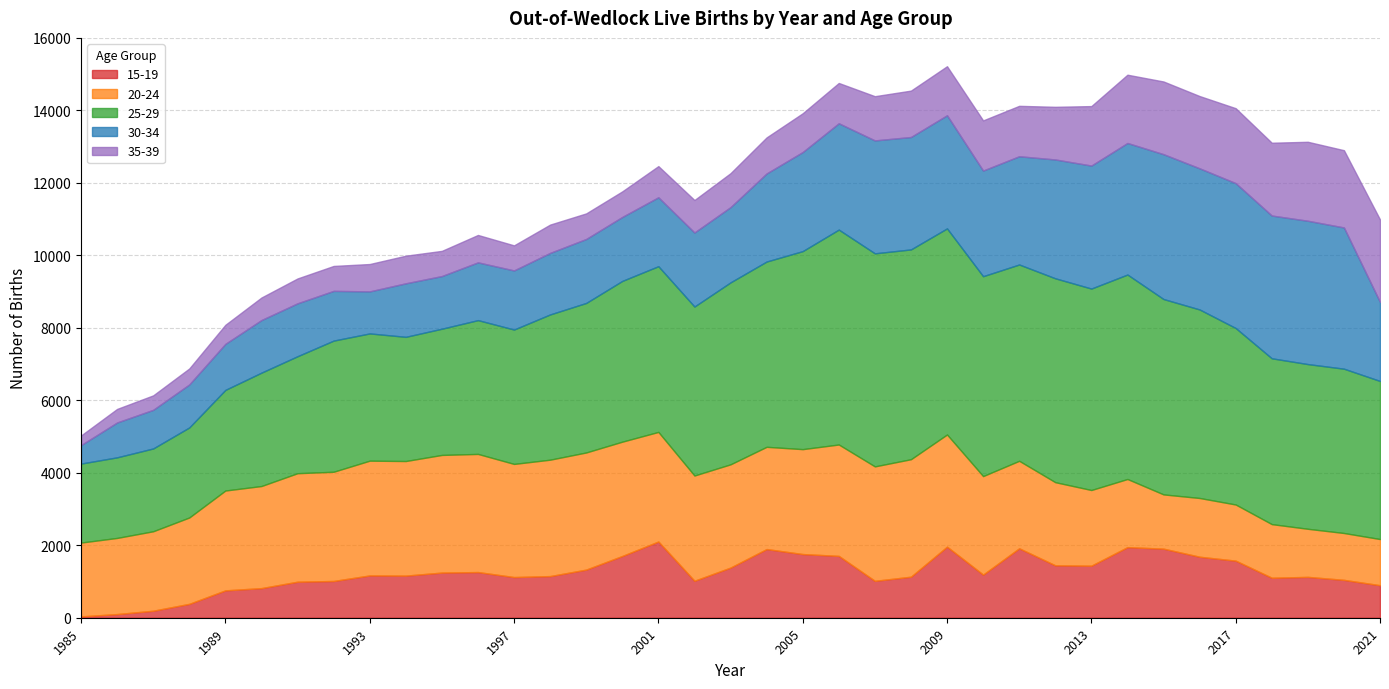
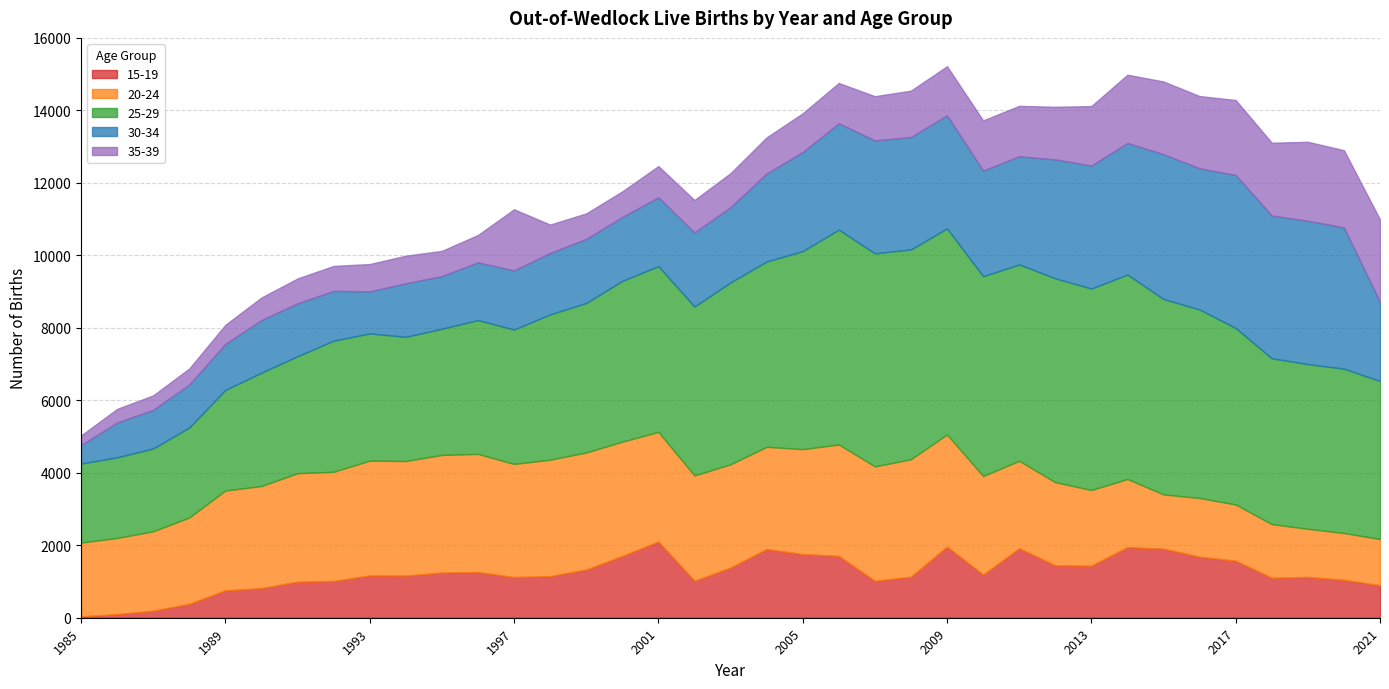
  {
    "15-19": {
      "1989": 800,
      "1993": 1200,
      "1997": 1100,
      "2001": 2100,
      "2005": 1800,
      "2009": 2000,
      "2013": 1400,
      "2017": 1600,
      "2021": 900
    },
    "20-24": {
      "1985": 2000,
      "1989": 2800,
      "1993": 3200,
      "1997": 3100,
      "2001": 3000,
      "2005": 2900,
      "2009": 3100,
      "2013": 2100,
      "2017": 1500,
      "2021": 1300
    },
    "25-29": {
      "1985": 2200,
      "1989": 2800,
      "1993": 3500,
      "1997": 3700,
      "2001": 4600,
      "2005": 5500,
      "2009": 5700,
      "2013": 5600,
      "2017": 4900,
      "2021": 4400
    },
    "30-34": {
      "1985": 500,
      "1989": 1300,
      "1993": 1200,
      "1997": 1600,
      "2001": 1900,
      "2005": 2700,
      "2009": 3100,
      "2013": 3400,
-     "2017": 4000,
+     "2017": 4200,
      "2021": 2200
    },
    "35-39": {
      "1985": 300,
      "1989": 500,
      "1993": 800,
-     "1997": 700,
+     "1997": 1700,
      "2001": 900,
      "2005": 1100,
      "2009": 1400,
      "2013": 1600,
      "2017": 2100,
      "2021": 2300
    }
  }
